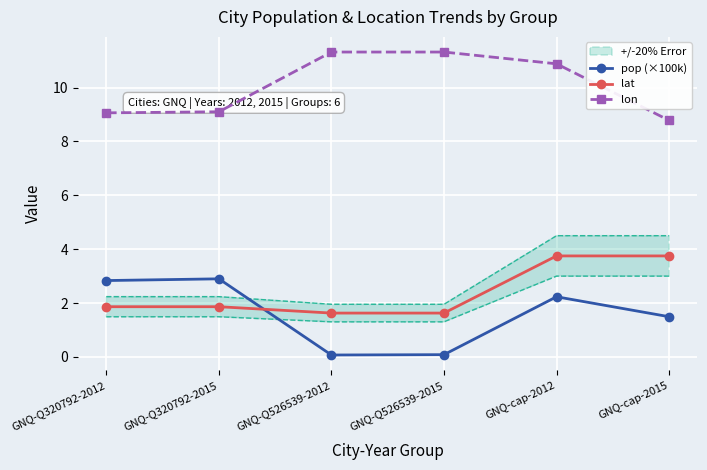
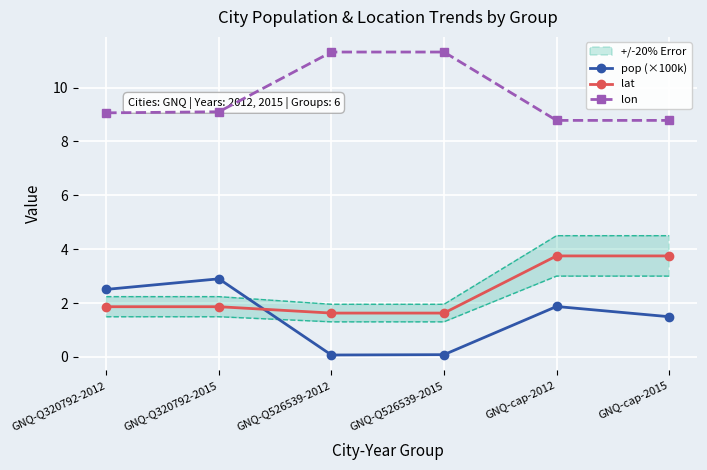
  {
    "pop (×100k)": {
-     "GNQ-Q320792-2012": 2.8,
+     "GNQ-Q320792-2012": 2.5,
      "GNQ-Q320792-2015": 2.9,
      "GNQ-Q526539-2012": 0.1,
      "GNQ-Q526539-2015": 0.1,
-     "GNQ-cap-2012": 2.2,
+     "GNQ-cap-2012": 1.9,
      "GNQ-cap-2015": 1.5
    },
    "lat": {
      "GNQ-Q320792-2012": 1.9,
      "GNQ-Q320792-2015": 1.9,
      "GNQ-Q526539-2012": 1.6,
      "GNQ-Q526539-2015": 1.6,
      "GNQ-cap-2012": 3.8,
      "GNQ-cap-2015": 3.8
    },
    "lon": {
      "GNQ-Q320792-2012": 9.1,
      "GNQ-Q526539-2012": 11.3,
      "GNQ-Q526539-2015": 11.3,
-     "GNQ-cap-2012": 10.9,
+     "GNQ-cap-2012": 8.8,
      "GNQ-cap-2015": 8.8
    }
  }
